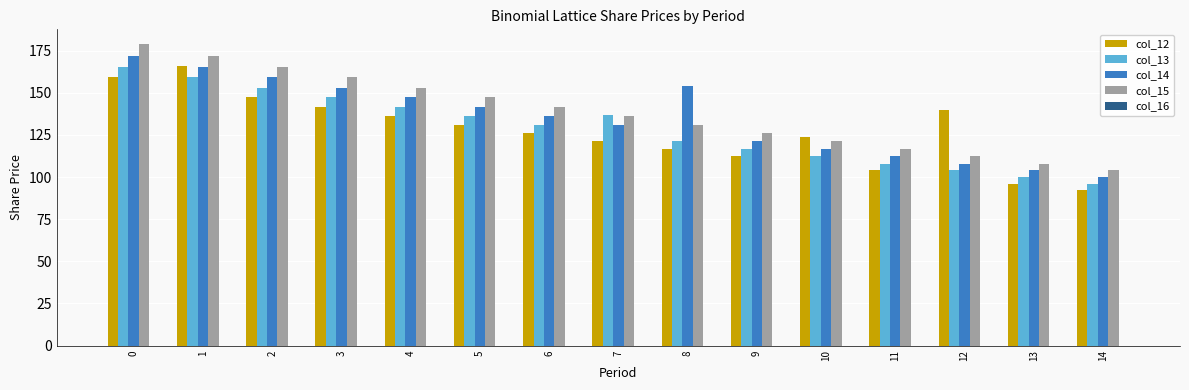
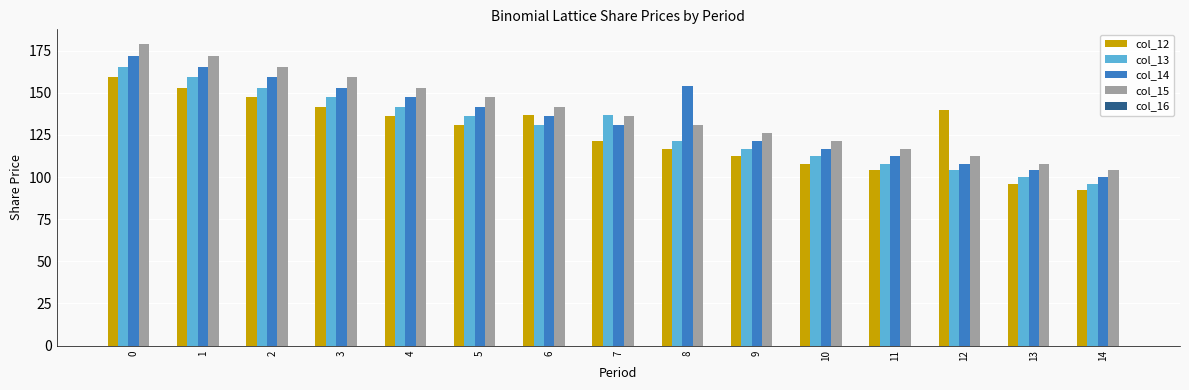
  {
    "col_12": {
      "0": 159,
-     "1": 166,
+     "1": 153,
      "2": 147,
      "3": 142,
      "4": 136,
      "5": 131,
-     "6": 126,
+     "6": 137,
      "7": 121,
      "8": 117,
      "9": 112,
-     "10": 124,
+     "10": 108,
      "11": 104,
      "12": 140,
      "13": 96,
      "14": 93
    },
    "col_13": {
      "0": 165,
      "1": 159,
      "2": 153,
      "3": 147,
      "4": 142,
      "5": 136,
      "6": 131,
      "7": 137,
      "8": 121,
      "9": 117,
      "10": 112,
      "11": 108,
      "12": 104,
      "13": 100,
      "14": 96
    },
    "col_14": {
      "0": 172,
      "1": 165,
      "2": 159,
      "3": 153,
      "4": 147,
      "5": 142,
      "6": 136,
      "7": 131,
      "8": 154,
      "9": 121,
      "10": 117,
      "11": 112,
      "12": 108,
      "13": 104,
      "14": 100
    },
    "col_15": {
      "0": 179,
      "1": 172,
      "2": 165,
      "3": 159,
      "4": 153,
      "5": 147,
      "6": 142,
      "7": 136,
      "8": 131,
      "9": 126,
      "10": 121,
      "11": 117,
      "12": 112,
      "13": 108,
      "14": 104
    },
    "col_16": {
      "0": 0,
      "1": 0,
      "2": 0,
      "3": 0,
      "4": 0,
      "5": 0,
      "6": 0,
      "7": 0,
      "8": 0,
      "9": 0,
      "10": 0,
      "11": 0,
      "12": 0,
      "13": 0,
      "14": 0
    }
  }
